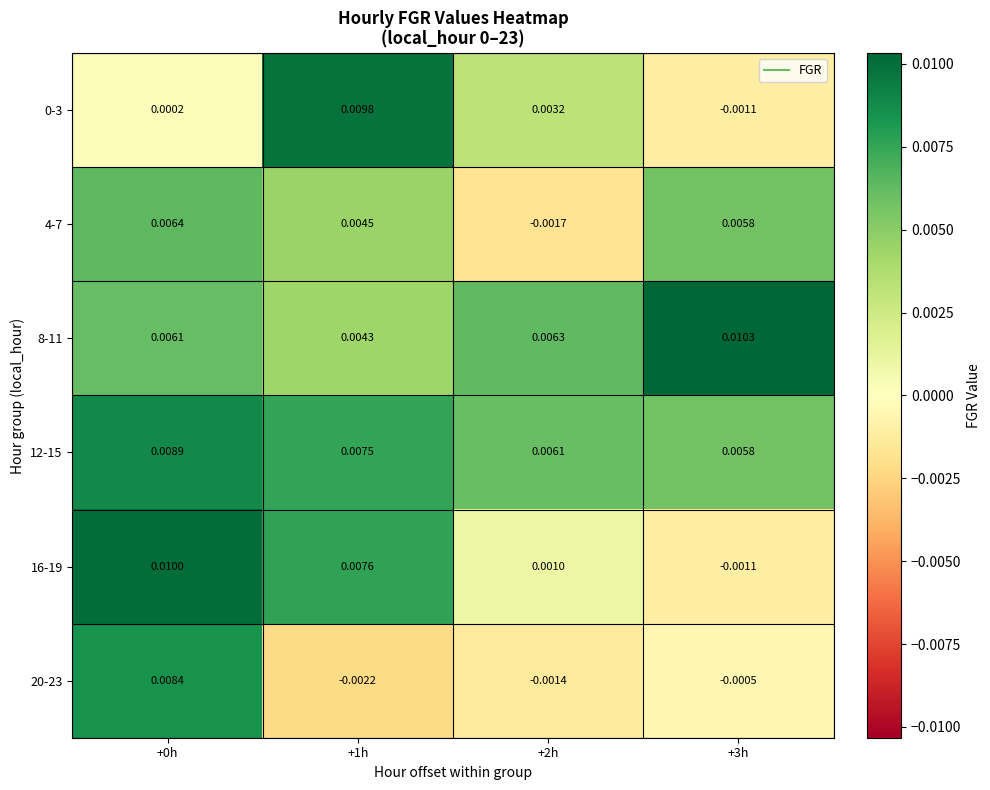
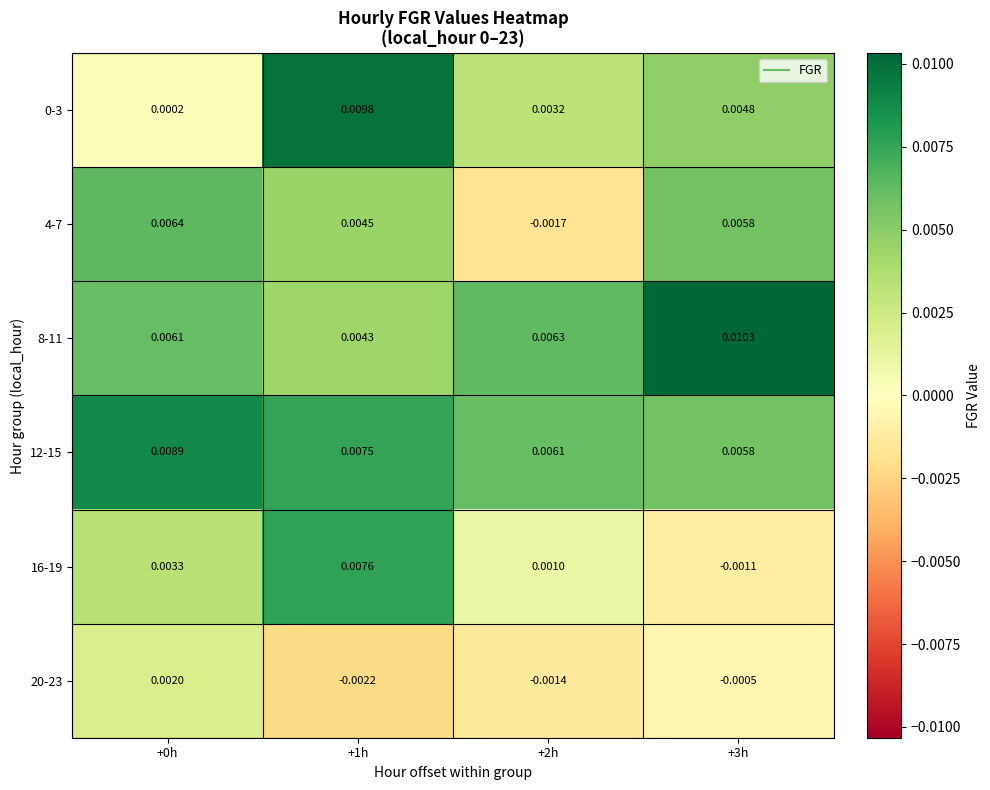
  {
    "0-3": {
      "+0h": 0.0002,
      "+1h": 0.0098,
      "+2h": 0.0032,
-     "+3h": -0.0011
+     "+3h": 0.0048
    },
    "4-7": {
      "+0h": 0.0064,
      "+1h": 0.0045,
      "+2h": -0.0017,
      "+3h": 0.0058
    },
    "8-11": {
      "+0h": 0.0061,
      "+1h": 0.0043,
      "+2h": 0.0063,
      "+3h": 0.0103
    },
    "12-15": {
      "+0h": 0.0089,
      "+1h": 0.0075,
      "+2h": 0.0061,
      "+3h": 0.0058
    },
    "16-19": {
-     "+0h": 0.0100,
+     "+0h": 0.0033,
      "+1h": 0.0076,
      "+2h": 0.0010,
      "+3h": -0.0011
    },
    "20-23": {
-     "+0h": 0.0084,
+     "+0h": 0.0020,
      "+1h": -0.0022,
      "+2h": -0.0014,
      "+3h": -0.0005
    }
  }
